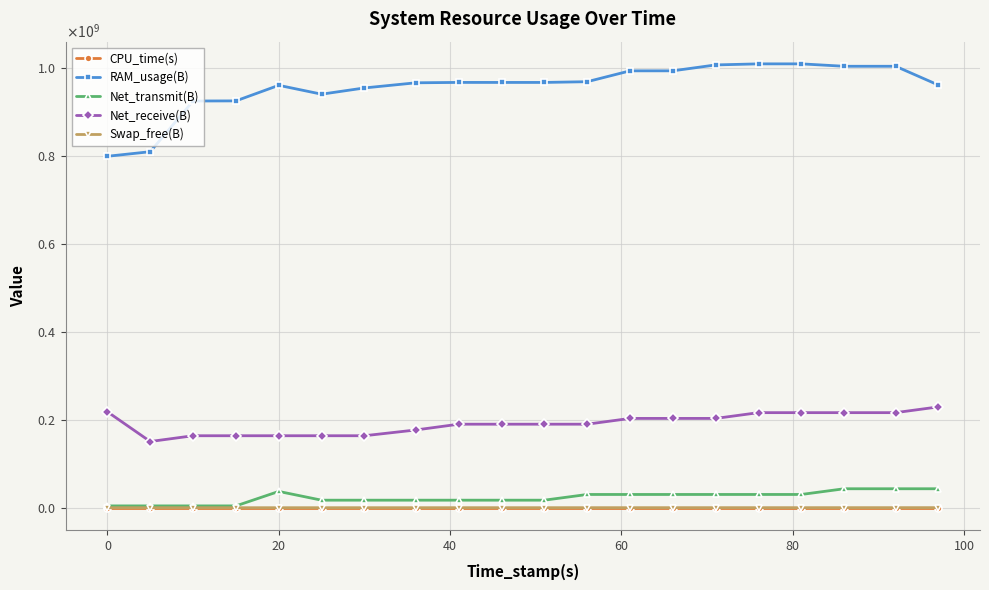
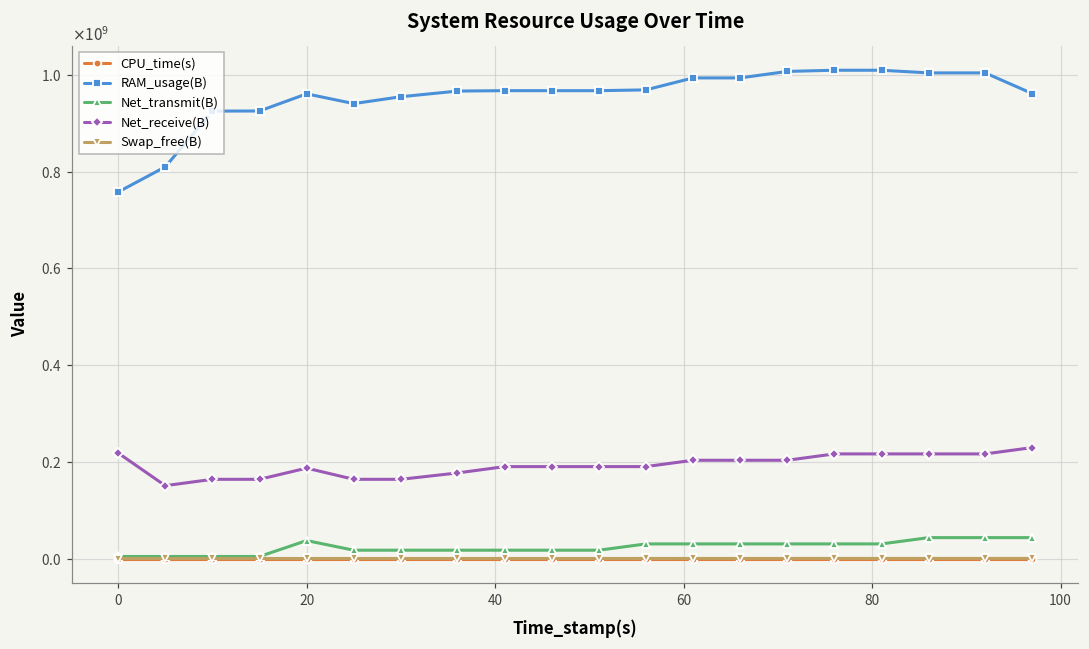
  {
    "Swap_free(B)": {
      "20": 0
    },
    "RAM_usage(B)": {
-     "0": 800000000,
+     "0": 760000000,
      "20": 960000000
    },
    "Net_transmit(B)": {
      "20": 40000000
    },
    "Net_receive(B)": {
      "0": 220000000,
-     "20": 160000000
+     "20": 190000000
    }
  }
